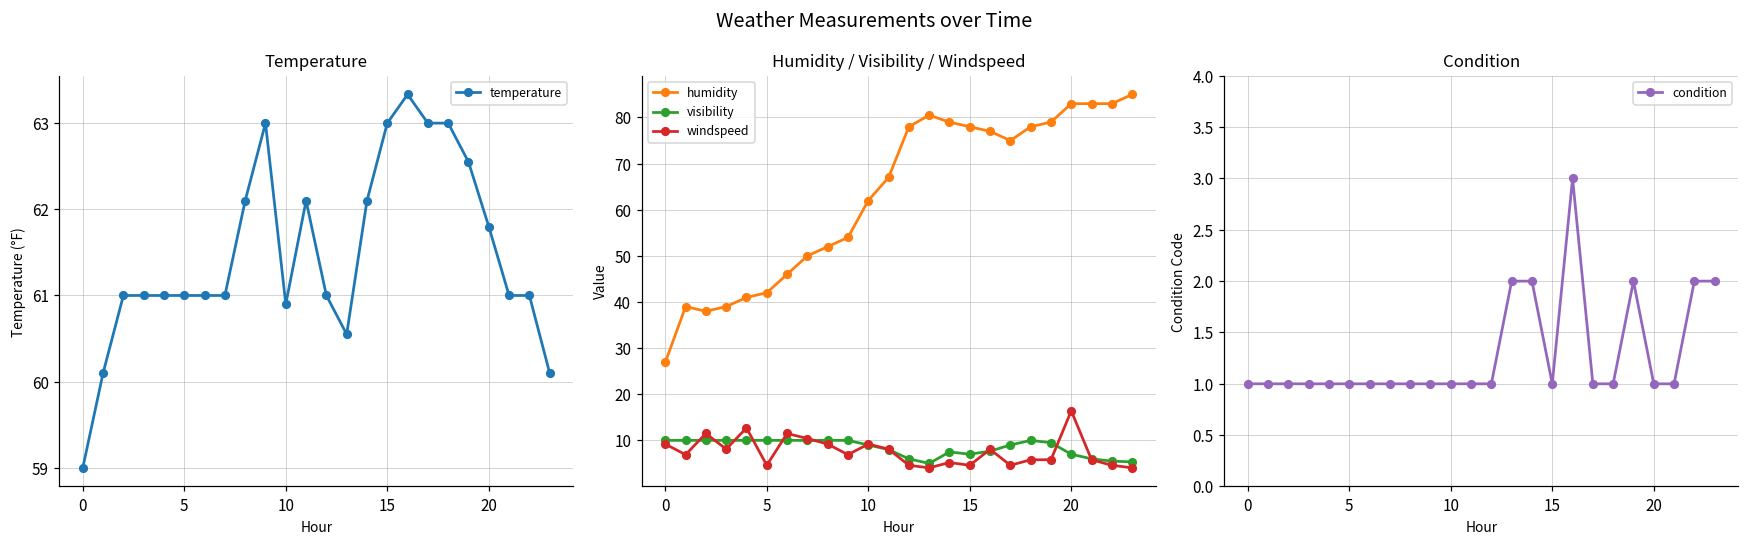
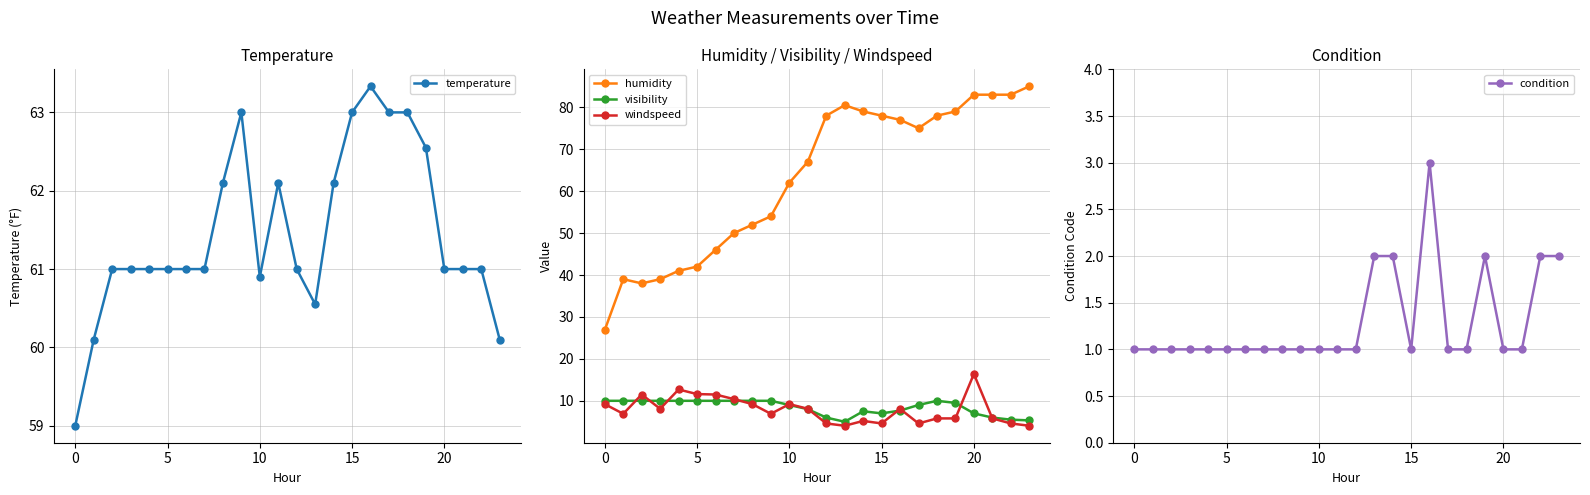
  {
    "Temperature": {
      "0": 59.0,
      "5": 61.0,
      "10": 60.9,
      "15": 63.0,
-     "20": 61.8
+     "20": 61.0
    },
    "Humidity / Visibility / Windspeed": {
      "humidity": {
        "0": 27,
        "5": 42,
        "10": 62,
        "15": 78,
        "20": 83
      },
      "visibility": {
        "0": 10,
        "5": 10,
        "15": 7,
        "20": 7
      },
      "windspeed": {
        "0": 9,
-       "5": 5,
+       "5": 12,
        "15": 5,
        "20": 16
      }
    },
    "Condition": {
      "0": 1.0,
      "5": 1.0,
      "10": 1.0,
      "15": 1.0,
      "20": 1.0
    }
  }
